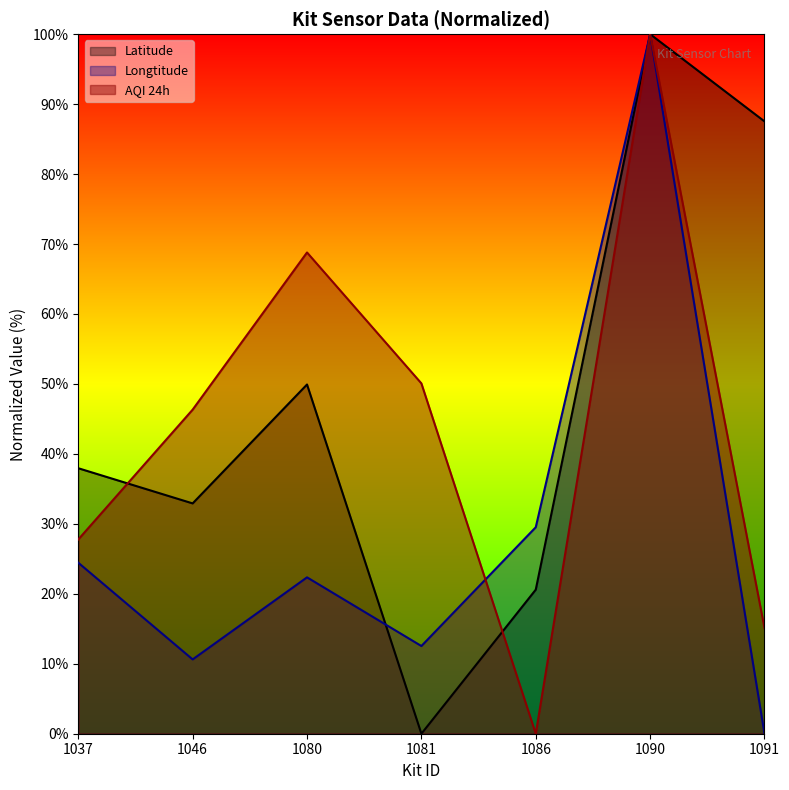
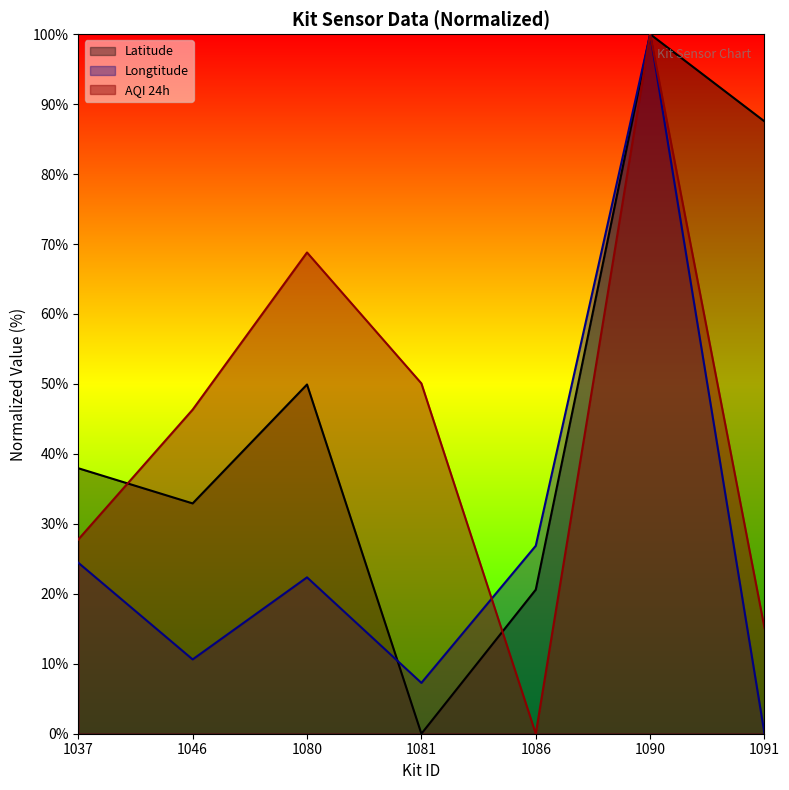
  {
    "Latitude": {
      "1037": "38%",
      "1046": "33%",
      "1080": "50%",
      "1081": "0%",
      "1086": "21%",
      "1091": "88%"
    },
    "Longtitude": {
      "1037": "24%",
      "1046": "11%",
      "1080": "22%",
-     "1081": "13%",
-     "1086": "30%",
+     "1081": "7%",
+     "1086": "27%",
      "1091": "0%"
    },
    "AQI 24h": {
      "1037": "28%",
      "1046": "46%",
      "1080": "69%",
      "1081": "50%",
      "1086": "0%",
      "1091": "15%"
    }
  }
